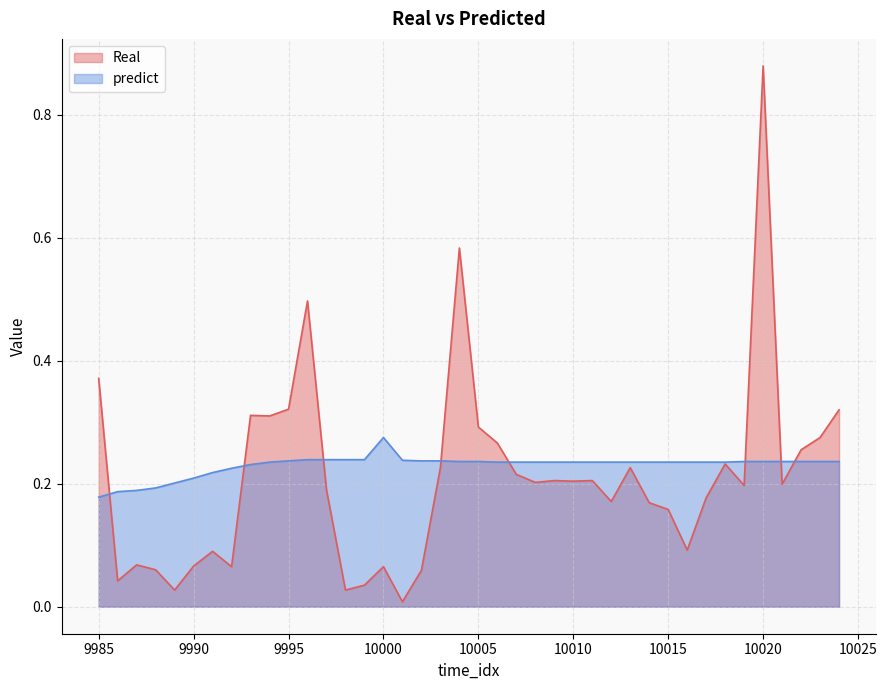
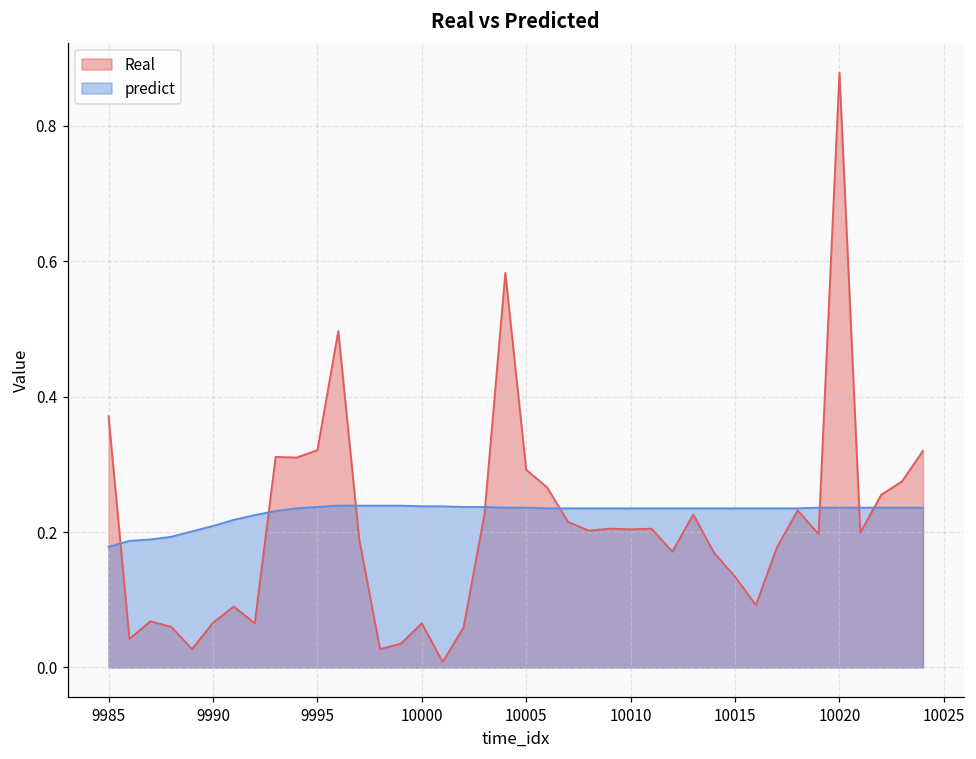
  {
    "Real": {
      "9985": 0.37,
      "9990": 0.07,
      "9995": 0.32,
      "10000": 0.07,
      "10005": 0.29,
      "10010": 0.20,
-     "10015": 0.16,
+     "10015": 0.13,
      "10020": 0.88
    },
    "predict": {
      "9985": 0.18,
      "9990": 0.21,
      "9995": 0.24,
-     "10000": 0.28,
+     "10000": 0.24,
      "10005": 0.24,
      "10010": 0.24,
      "10015": 0.24,
      "10020": 0.24
    }
  }
